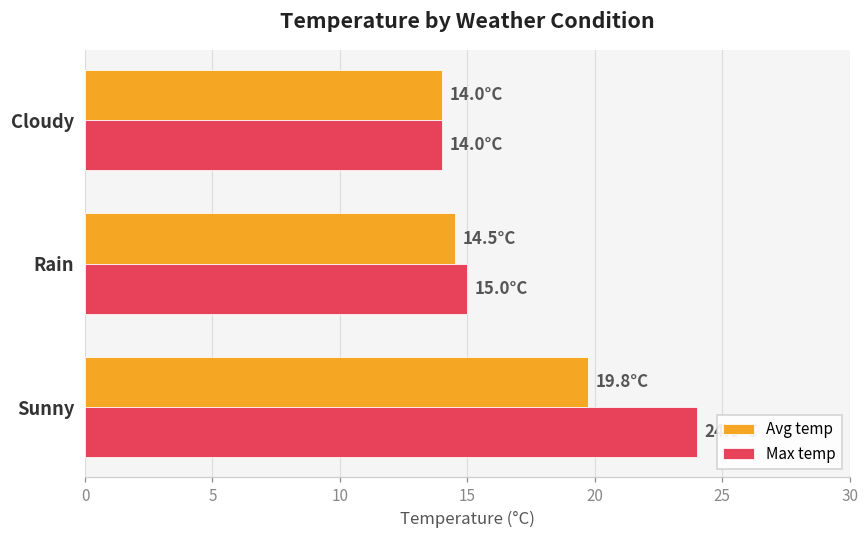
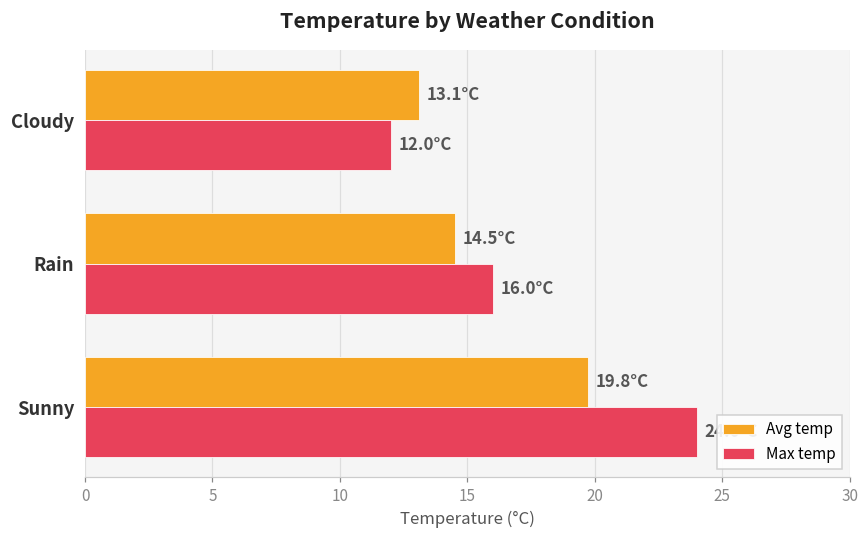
  {
    "Avg temp": {
-     "Cloudy": "14.0°C",
+     "Cloudy": "13.1°C",
      "Rain": "14.5°C",
      "Sunny": "19.8°C"
    },
    "Max temp": {
-     "Cloudy": "14.0°C",
-     "Rain": "15.0°C"
+     "Cloudy": "12.0°C",
+     "Rain": "16.0°C"
    }
  }
